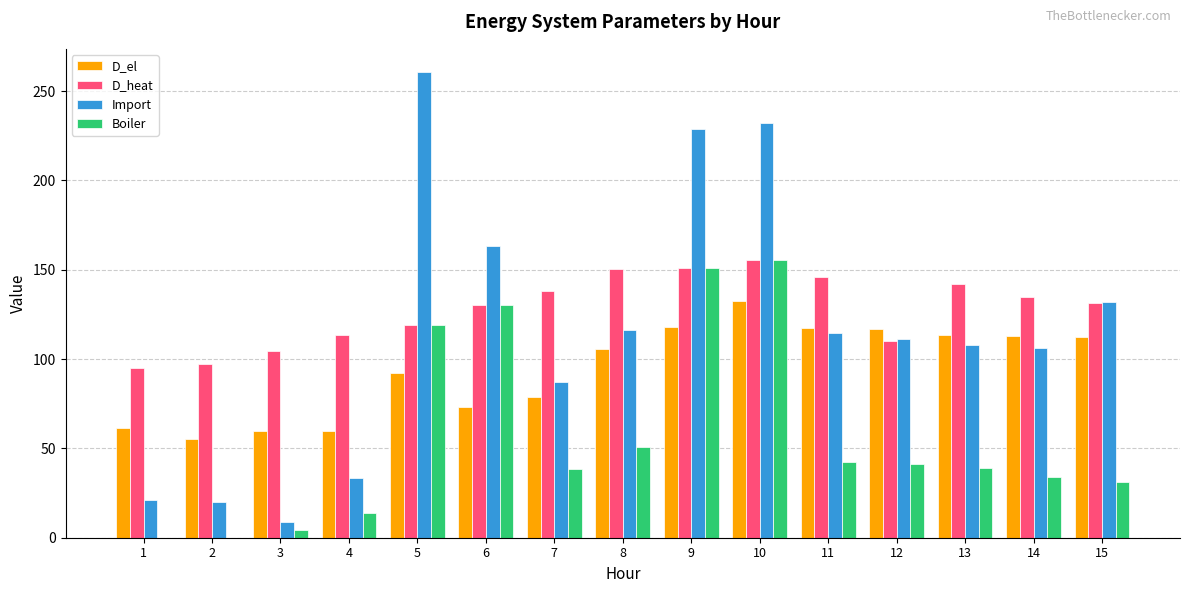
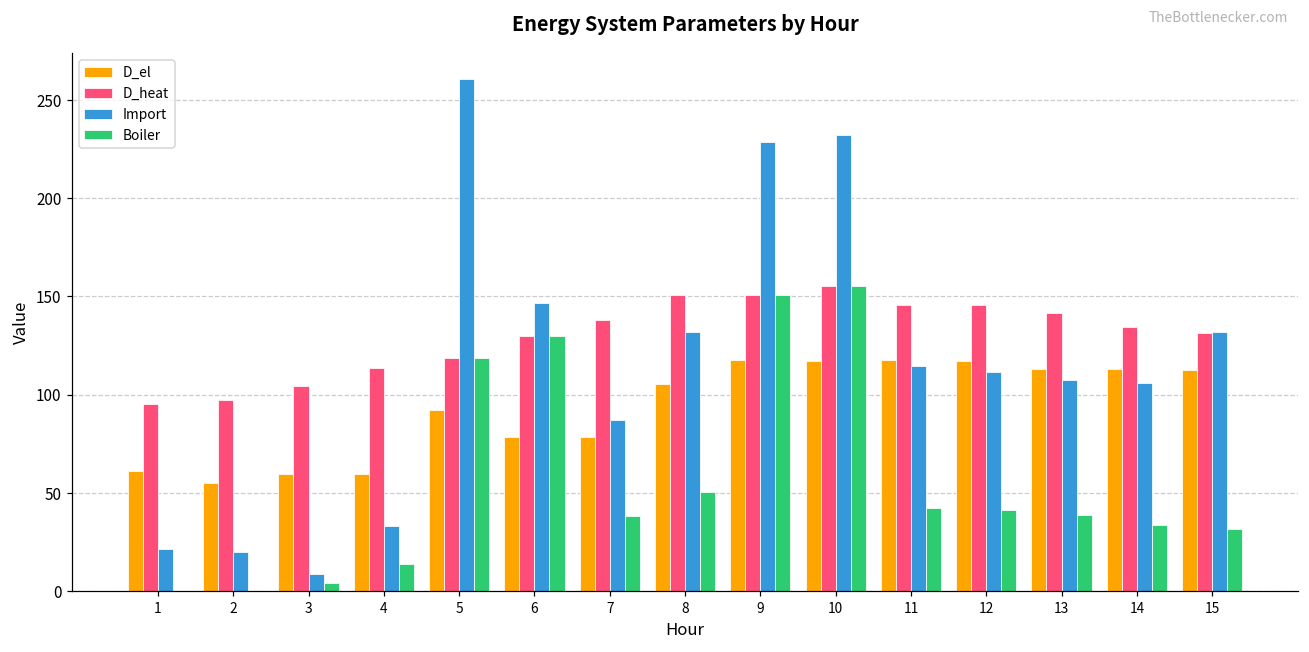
  {
    "D_el": {
      "1": 61,
      "2": 55,
      "3": 60,
      "4": 60,
      "5": 92,
-     "6": 73,
+     "6": 79,
      "7": 79,
      "8": 106,
      "9": 118,
-     "10": 132,
+     "10": 117,
      "11": 118,
      "12": 117,
      "13": 113,
      "14": 113,
      "15": 113
    },
    "D_heat": {
      "1": 95,
      "2": 97,
      "3": 104,
      "4": 114,
      "5": 119,
      "6": 130,
      "7": 138,
      "8": 151,
      "9": 151,
      "10": 155,
      "11": 146,
-     "12": 110,
+     "12": 145,
      "13": 142,
      "14": 135,
      "15": 131
    },
    "Import": {
      "1": 21,
      "2": 20,
      "3": 9,
      "4": 33,
      "5": 261,
-     "6": 163,
+     "6": 147,
      "7": 87,
-     "8": 116,
+     "8": 132,
      "9": 229,
      "10": 232,
      "11": 115,
      "12": 111,
      "13": 108,
      "14": 106,
      "15": 132
    },
    "Boiler": {
      "1": 0,
      "2": 0,
      "3": 4,
      "4": 14,
      "5": 119,
      "6": 130,
      "7": 38,
      "8": 51,
      "9": 151,
      "10": 155,
      "11": 42,
      "12": 41,
      "13": 39,
      "14": 34,
      "15": 31
    }
  }
